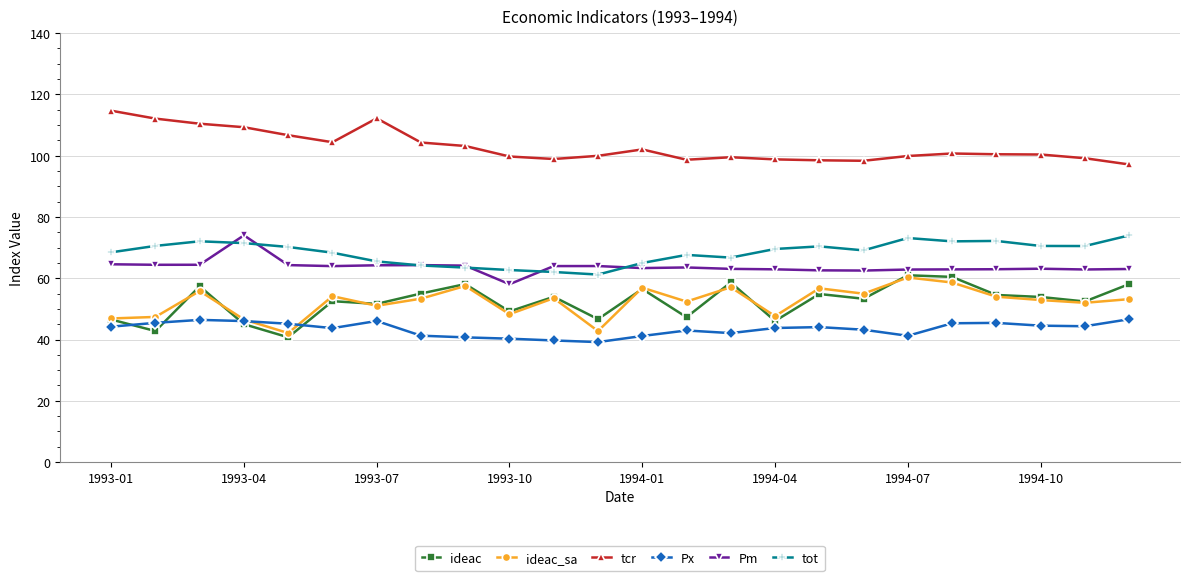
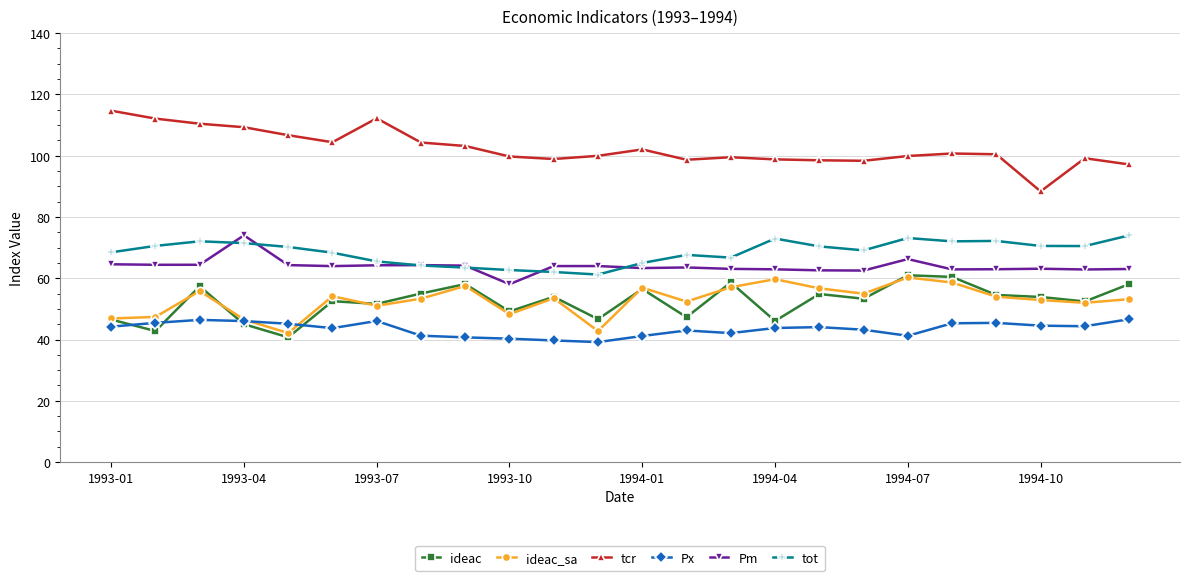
  {
    "ideac": {
      "1993-04": 45,
      "1993-10": 49,
      "1994-04": 46,
      "1994-10": 54
    },
    "ideac_sa": {
      "1993-10": 48,
-     "1994-04": 48,
+     "1994-04": 60,
      "1994-10": 53
    },
    "tcr": {
      "1993-01": 115,
      "1993-04": 109,
      "1993-07": 112,
      "1993-10": 100,
      "1994-01": 102,
      "1994-04": 99,
      "1994-07": 100,
-     "1994-10": 100
+     "1994-10": 88
    },
    "Px": {
      "1993-01": 44,
      "1993-07": 46,
      "1993-10": 40,
      "1994-01": 41,
      "1994-04": 44,
      "1994-07": 41,
      "1994-10": 45
    },
    "Pm": {
      "1993-01": 65,
      "1993-04": 74,
      "1993-07": 64,
      "1993-10": 58,
      "1994-01": 63,
      "1994-04": 63,
-     "1994-07": 63,
+     "1994-07": 66,
      "1994-10": 63
    },
    "tot": {
      "1993-01": 68,
      "1993-04": 71,
      "1993-07": 66,
      "1993-10": 63,
      "1994-01": 65,
-     "1994-04": 70,
+     "1994-04": 73,
      "1994-07": 73,
      "1994-10": 71
    }
  }
